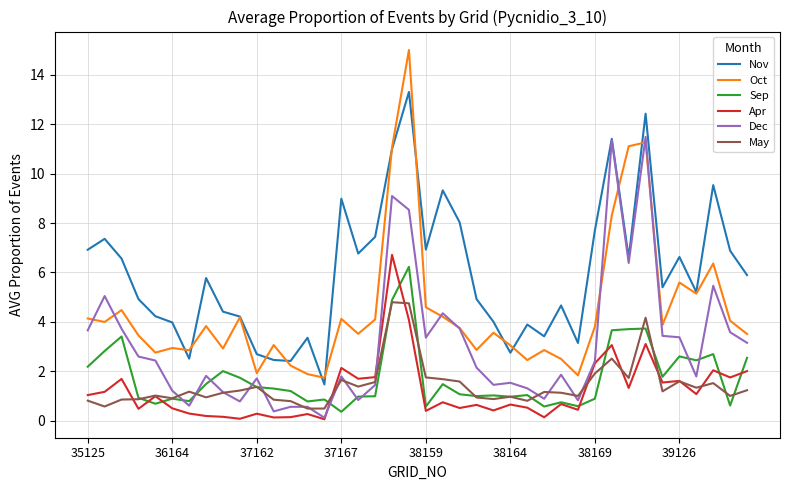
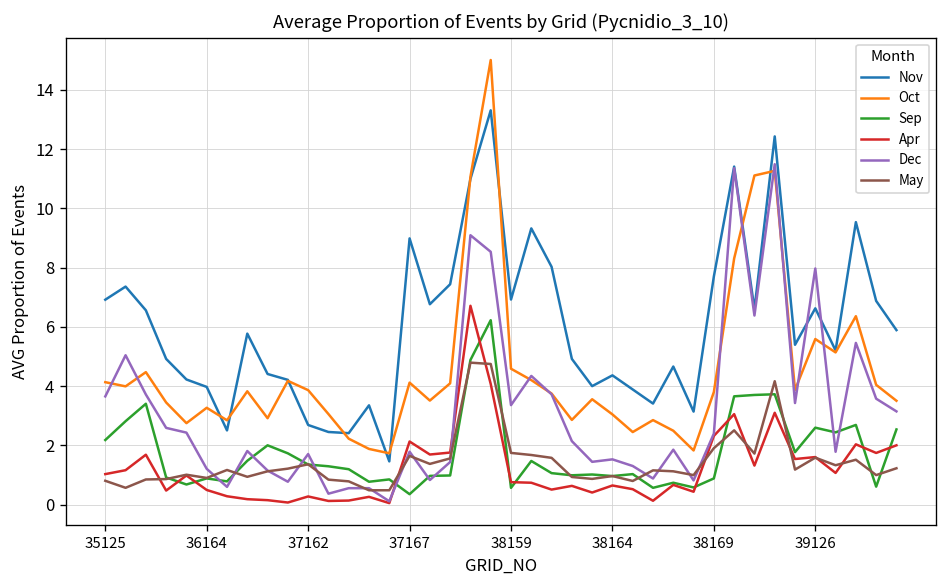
  {
    "Nov": {
      "35125": 6.9,
      "36164": 4.0,
      "37162": 2.7,
      "37167": 9.0,
      "38159": 6.9,
-     "38164": 2.7,
+     "38164": 4.4,
      "38169": 7.7,
      "39126": 6.6
    },
    "Oct": {
      "35125": 4.1,
-     "36164": 2.9,
-     "37162": 1.9,
+     "36164": 3.3,
+     "37162": 3.9,
      "37167": 4.1,
      "38159": 4.6,
      "38164": 3.0,
      "38169": 3.8,
      "39126": 5.6
    },
    "Sep": {
      "35125": 2.2,
      "37167": 0.4,
      "38159": 0.6,
      "38169": 0.9,
      "39126": 2.6
    },
    "Apr": {
      "35125": 1.0,
      "36164": 0.5,
      "37162": 0.3,
      "37167": 2.1,
-     "38159": 0.4,
+     "38159": 0.8,
      "38164": 0.6
    },
    "Dec": {
      "35125": 3.7,
      "36164": 1.2,
      "37162": 1.7,
      "37167": 1.8,
      "38159": 3.4,
      "38164": 1.5,
-     "39126": 3.4
+     "39126": 8.0
    },
    "May": {
      "35125": 0.8,
      "37167": 1.6,
      "38159": 1.7,
      "38169": 1.9
    }
  }
